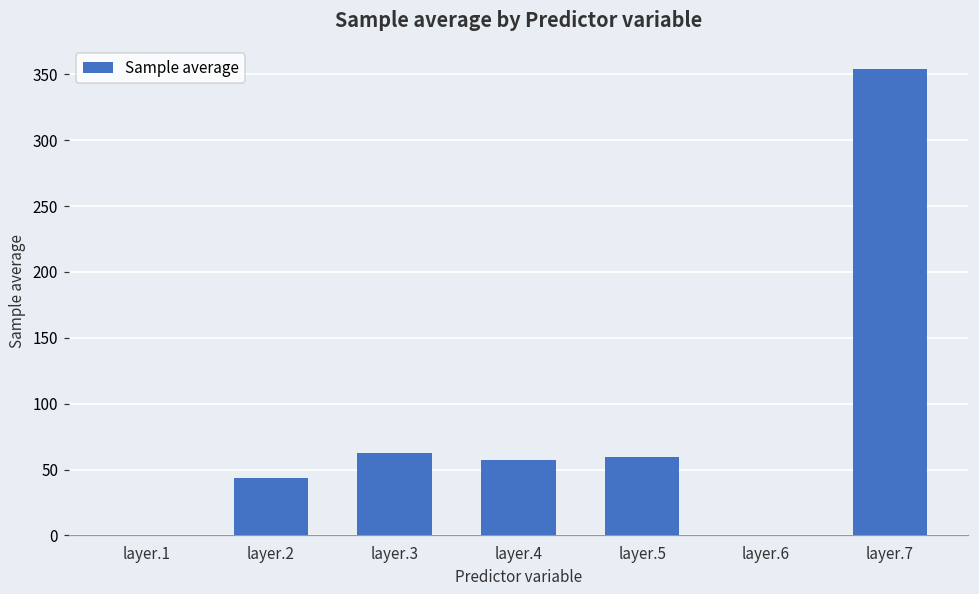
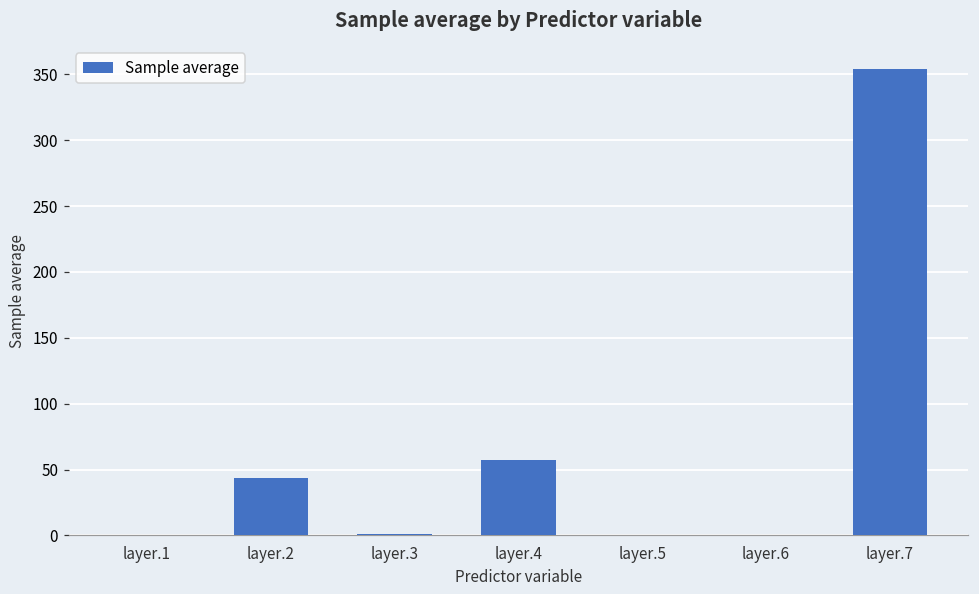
  {
    "layer.2": 44,
-   "layer.3": 63,
+   "layer.3": 1,
    "layer.4": 57,
-   "layer.5": 59,
+   "layer.5": 0,
    "layer.7": 354
  }
